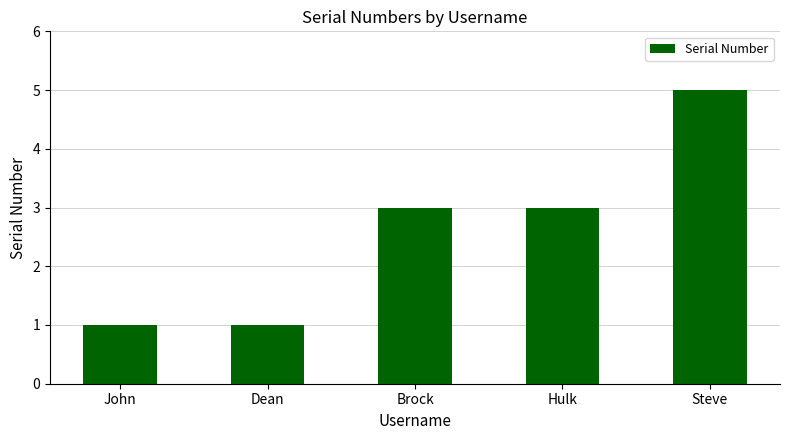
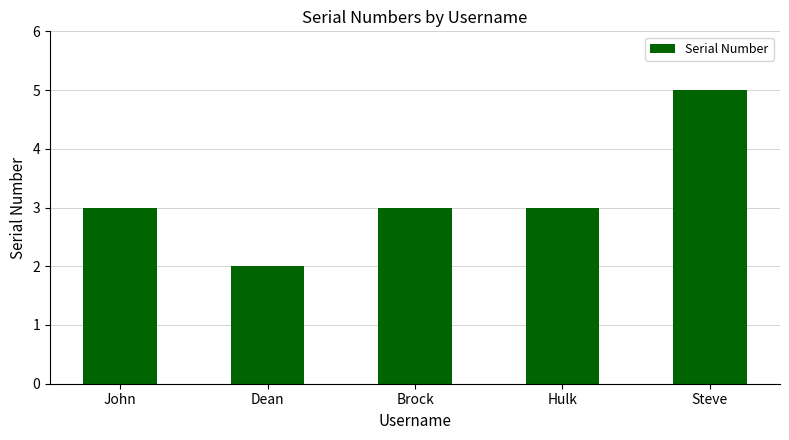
  {
-   "John": 1,
-   "Dean": 1,
+   "John": 3,
+   "Dean": 2,
    "Brock": 3,
    "Hulk": 3,
    "Steve": 5
  }
